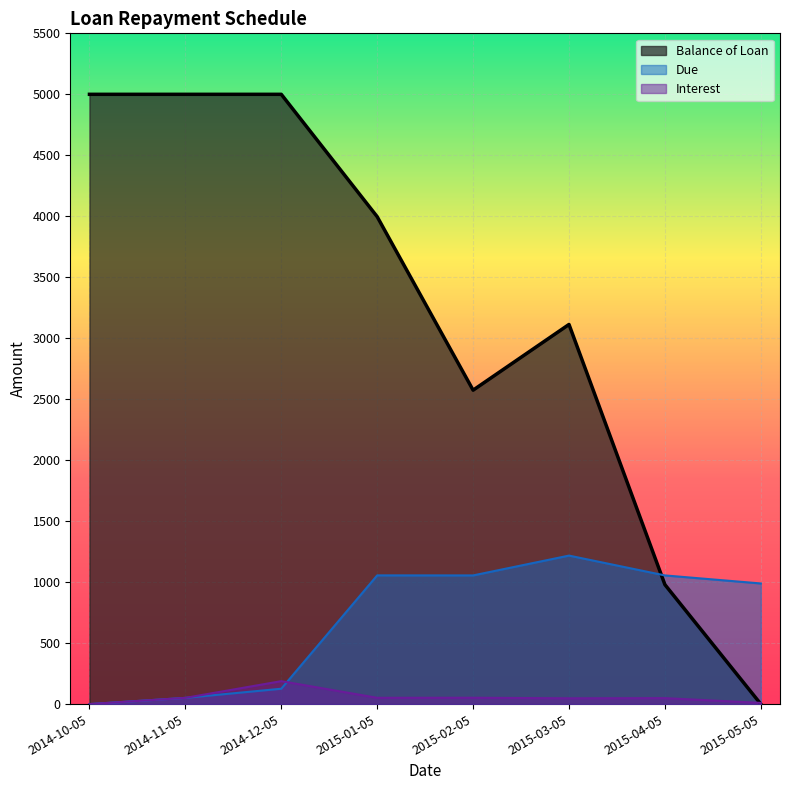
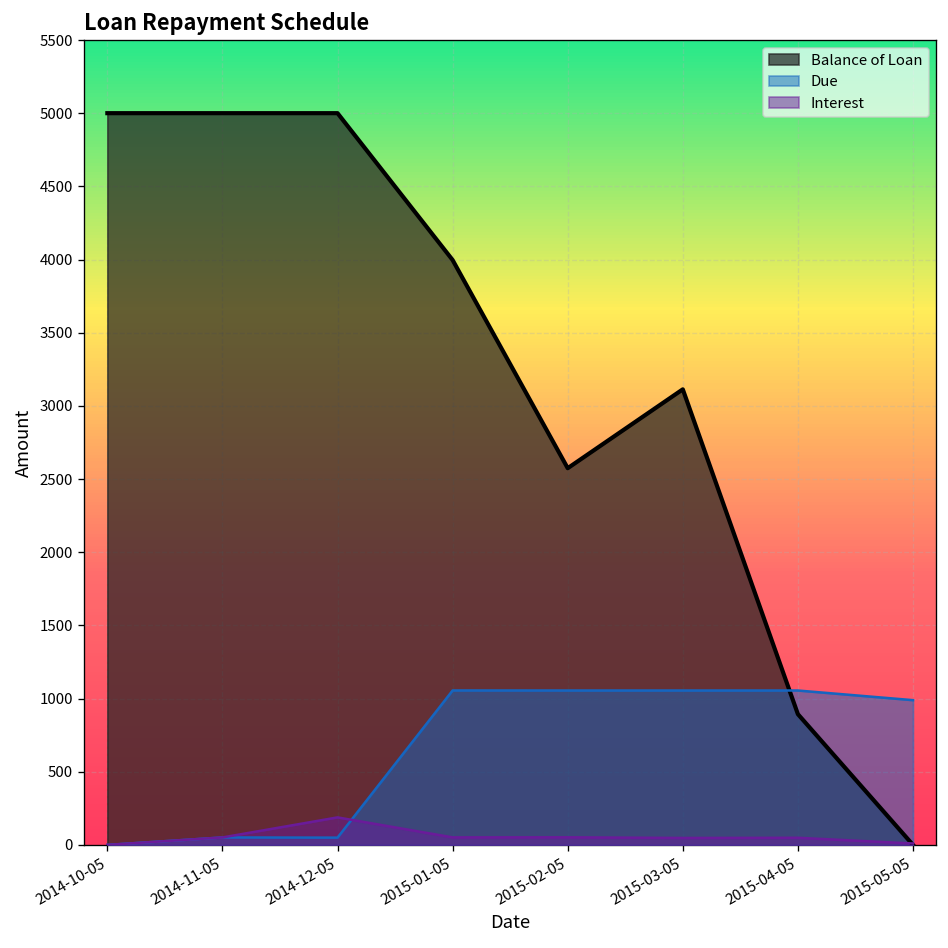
  {
    "Balance of Loan": {
      "2014-10-05": 5000,
      "2014-11-05": 5000,
      "2014-12-05": 5000,
      "2015-01-05": 4000,
      "2015-02-05": 2570,
      "2015-03-05": 3110,
-     "2015-04-05": 980
+     "2015-04-05": 890
    },
    "Due": {
-     "2014-12-05": 130,
+     "2014-12-05": 50,
      "2015-01-05": 1060,
      "2015-02-05": 1060,
-     "2015-03-05": 1220,
+     "2015-03-05": 1060,
      "2015-04-05": 1060,
      "2015-05-05": 990
    },
    "Interest": {
      "2014-12-05": 190,
      "2015-01-05": 50,
      "2015-02-05": 50,
      "2015-03-05": 50,
      "2015-04-05": 50
    }
  }
